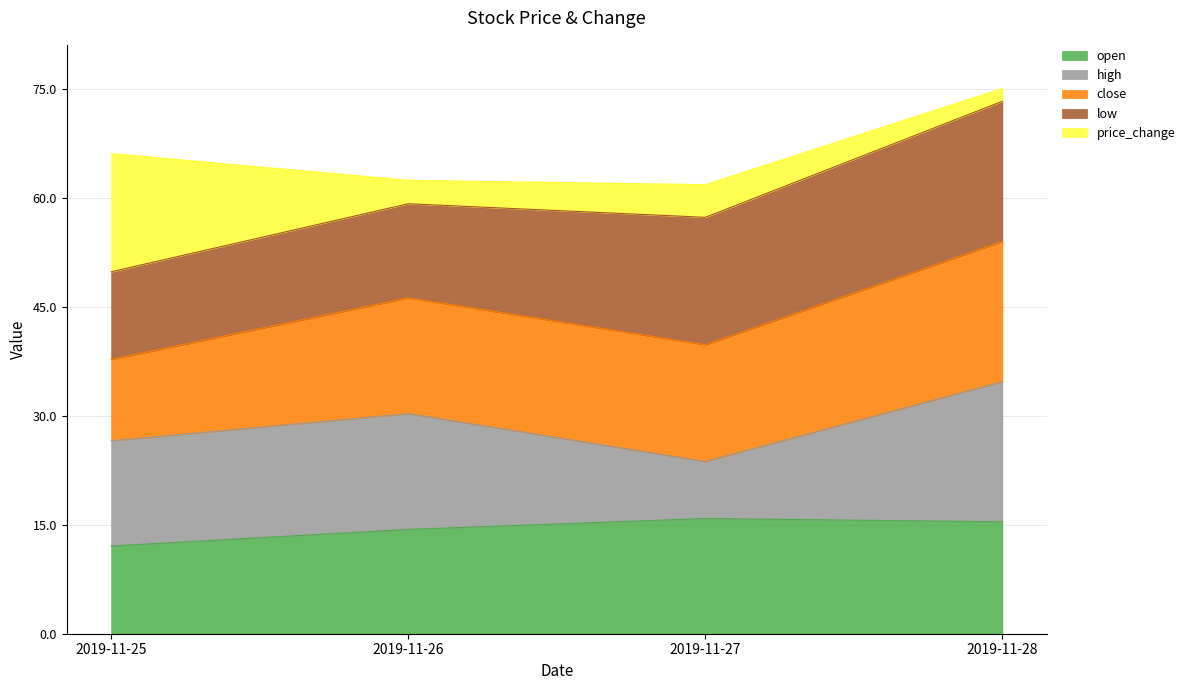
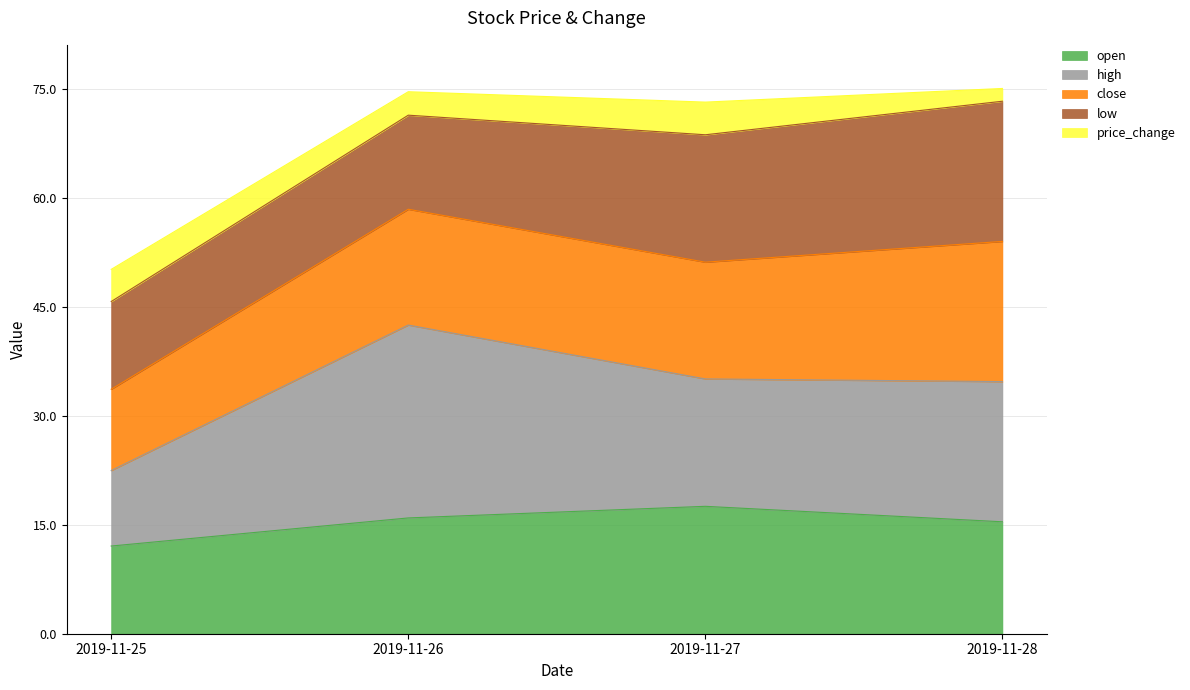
  {
    "open": {
      "2019-11-25": 12,
-     "2019-11-26": 14,
-     "2019-11-27": 16,
+     "2019-11-26": 16,
+     "2019-11-27": 18,
      "2019-11-28": 15
    },
    "high": {
-     "2019-11-25": 14,
-     "2019-11-26": 16,
-     "2019-11-27": 8,
+     "2019-11-25": 10,
+     "2019-11-26": 27,
+     "2019-11-27": 18,
      "2019-11-28": 19
    },
    "close": {
      "2019-11-25": 11,
      "2019-11-26": 16,
      "2019-11-27": 16,
      "2019-11-28": 19
    },
    "low": {
      "2019-11-25": 12,
      "2019-11-26": 13,
      "2019-11-27": 18,
      "2019-11-28": 19
    },
    "price_change": {
-     "2019-11-25": 16,
+     "2019-11-25": 4,
      "2019-11-26": 3,
      "2019-11-27": 5,
      "2019-11-28": 2
    }
  }
